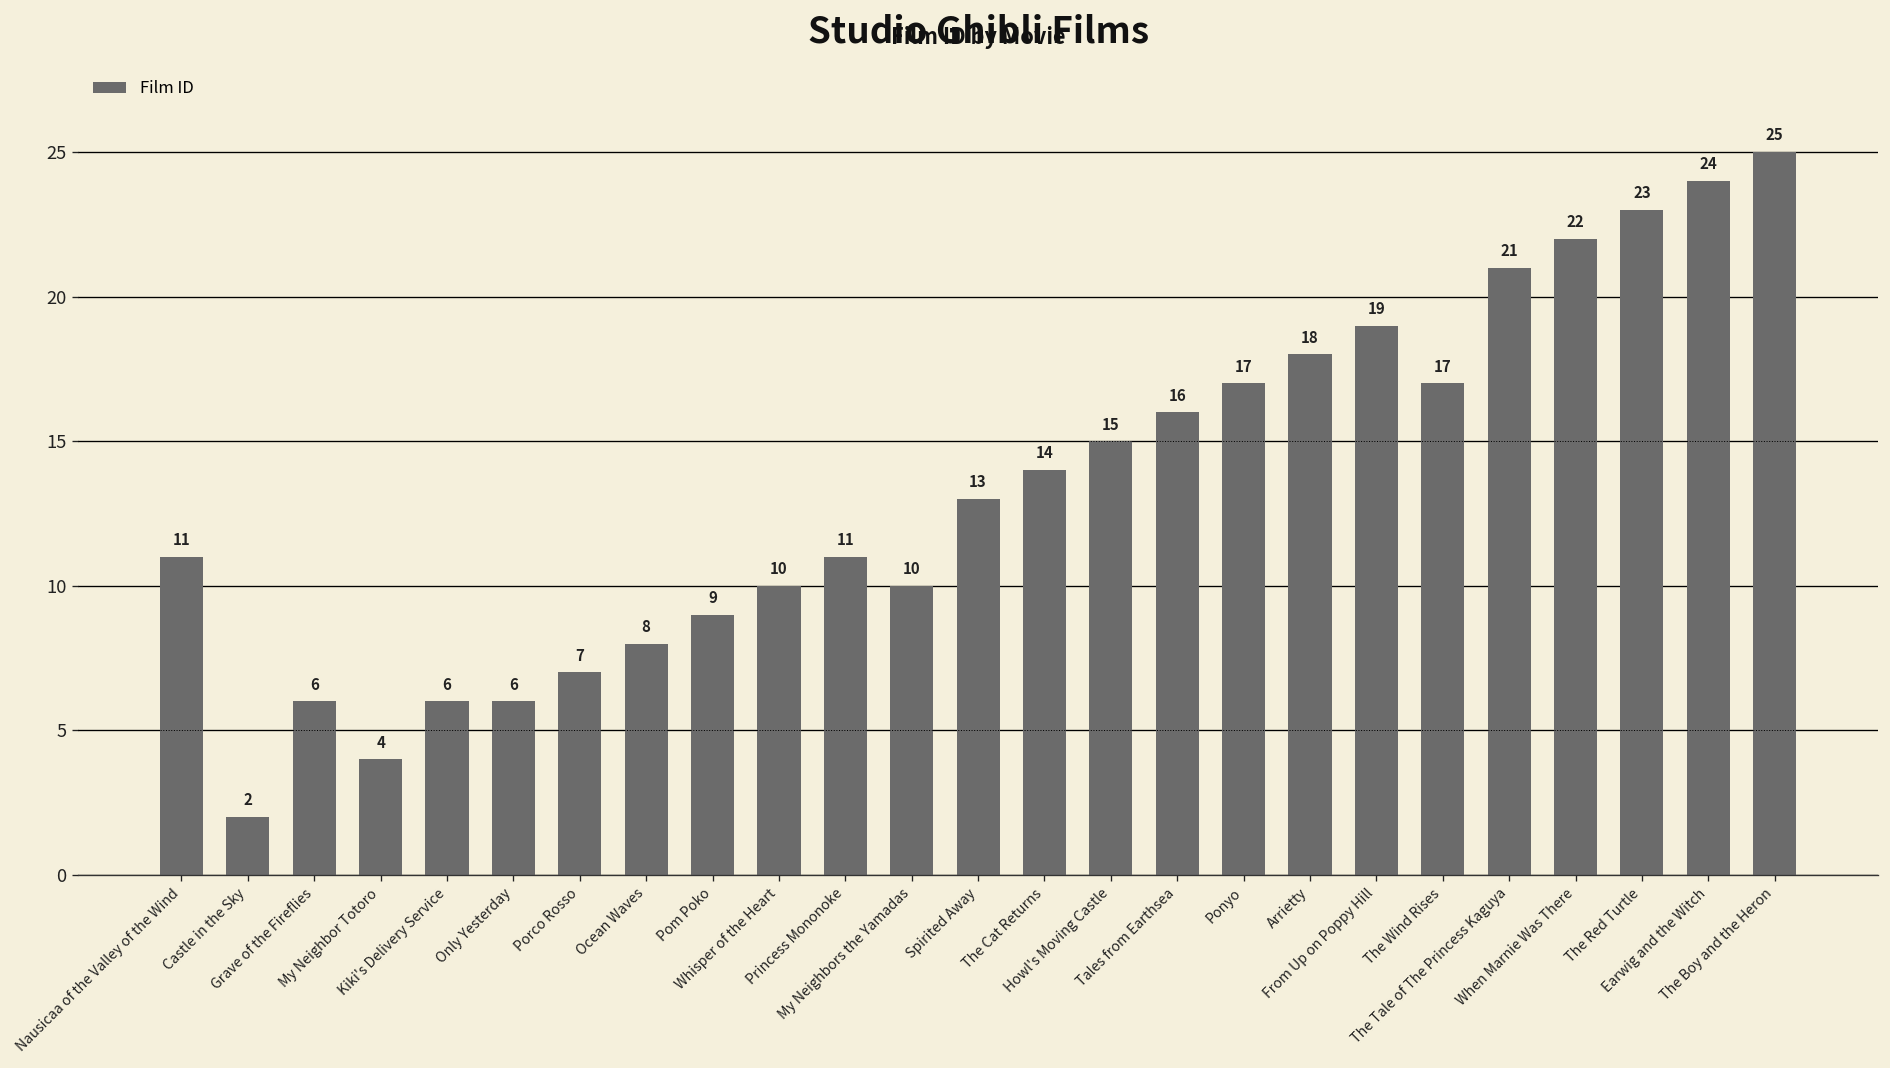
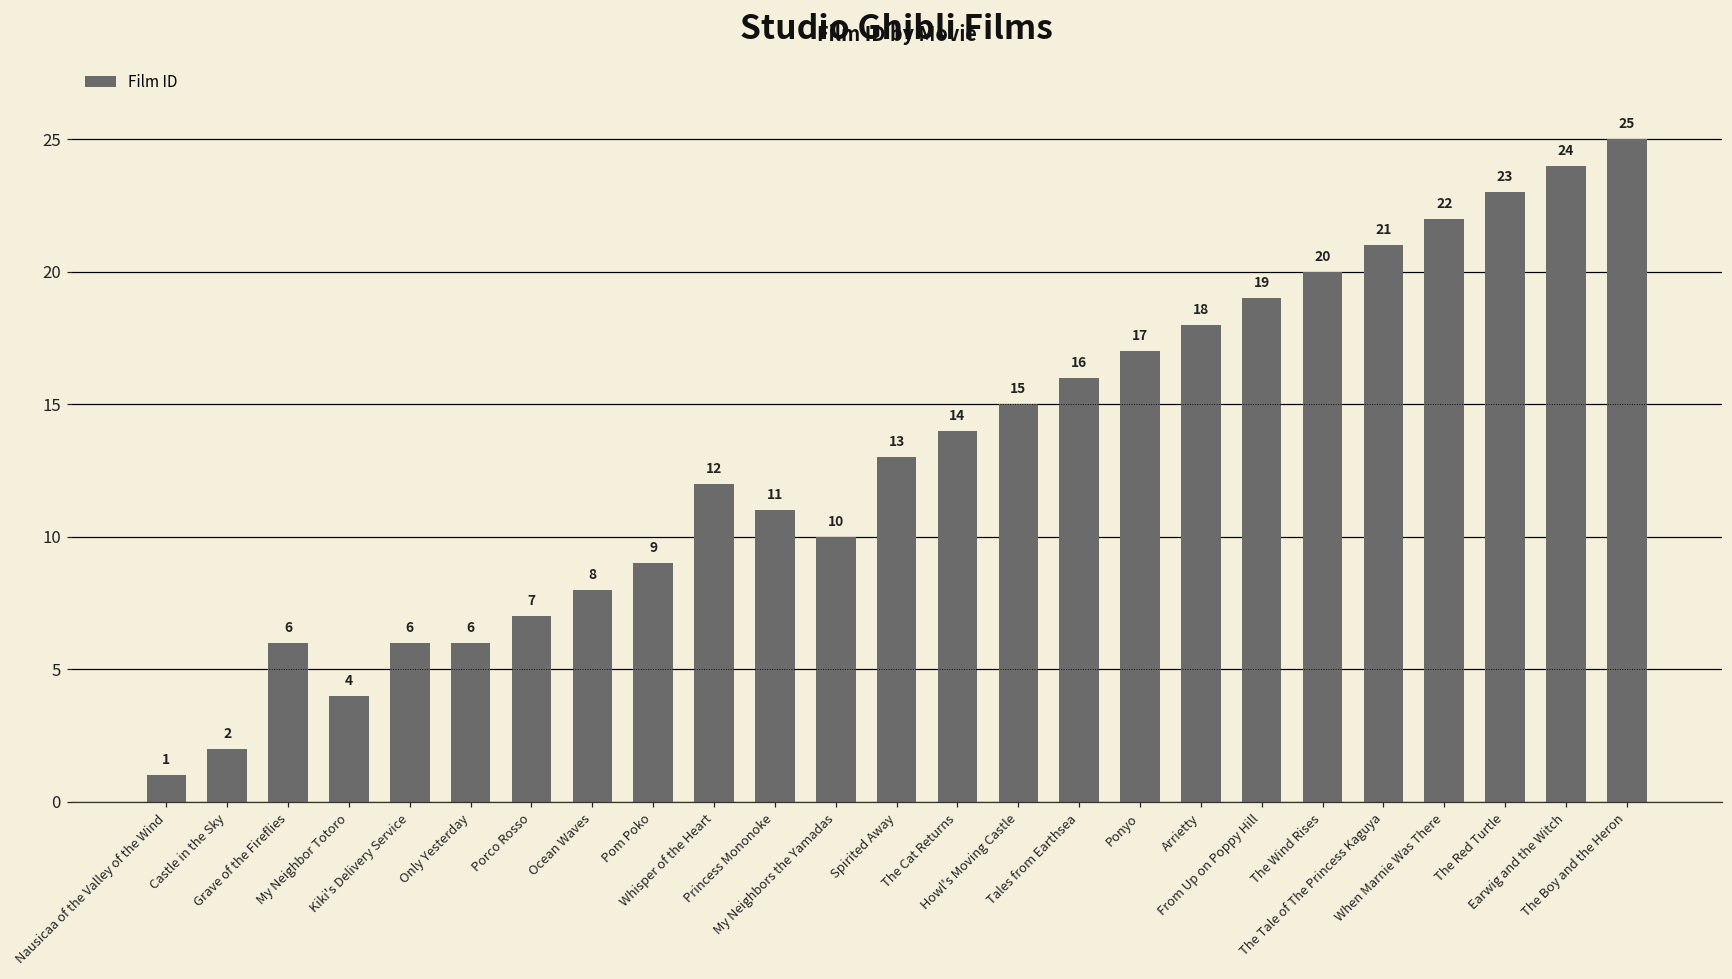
  {
-   "Nausicaa of the Valley of the Wind": 11,
+   "Nausicaa of the Valley of the Wind": 1,
    "Castle in the Sky": 2,
    "Grave of the Fireflies": 6,
    "My Neighbor Totoro": 4,
    "Kiki's Delivery Service": 6,
    "Only Yesterday": 6,
    "Porco Rosso": 7,
    "Ocean Waves": 8,
    "Pom Poko": 9,
-   "Whisper of the Heart": 10,
+   "Whisper of the Heart": 12,
    "Princess Mononoke": 11,
    "My Neighbors the Yamadas": 10,
    "Spirited Away": 13,
    "The Cat Returns": 14,
    "Howl's Moving Castle": 15,
    "Tales from Earthsea": 16,
    "Ponyo": 17,
    "Arrietty": 18,
    "From Up on Poppy Hill": 19,
-   "The Wind Rises": 17,
+   "The Wind Rises": 20,
    "The Tale of The Princess Kaguya": 21,
    "When Marnie Was There": 22,
    "The Red Turtle": 23,
    "Earwig and the Witch": 24,
    "The Boy and the Heron": 25
  }
